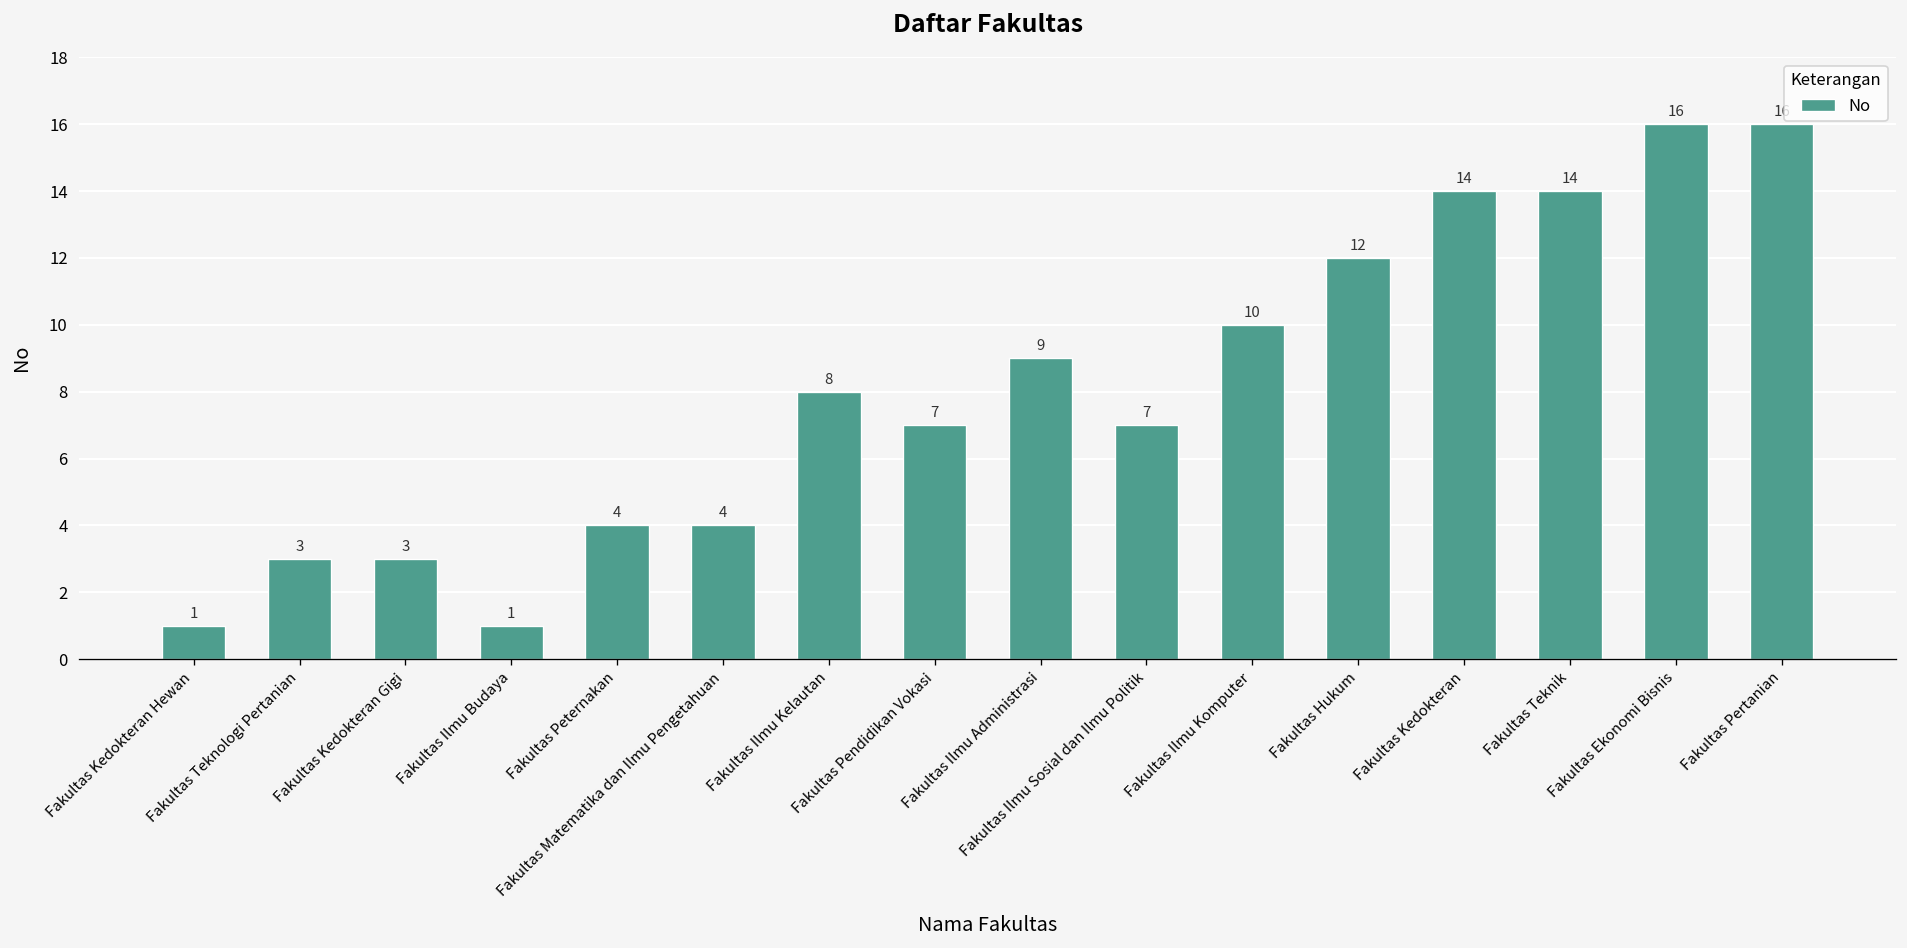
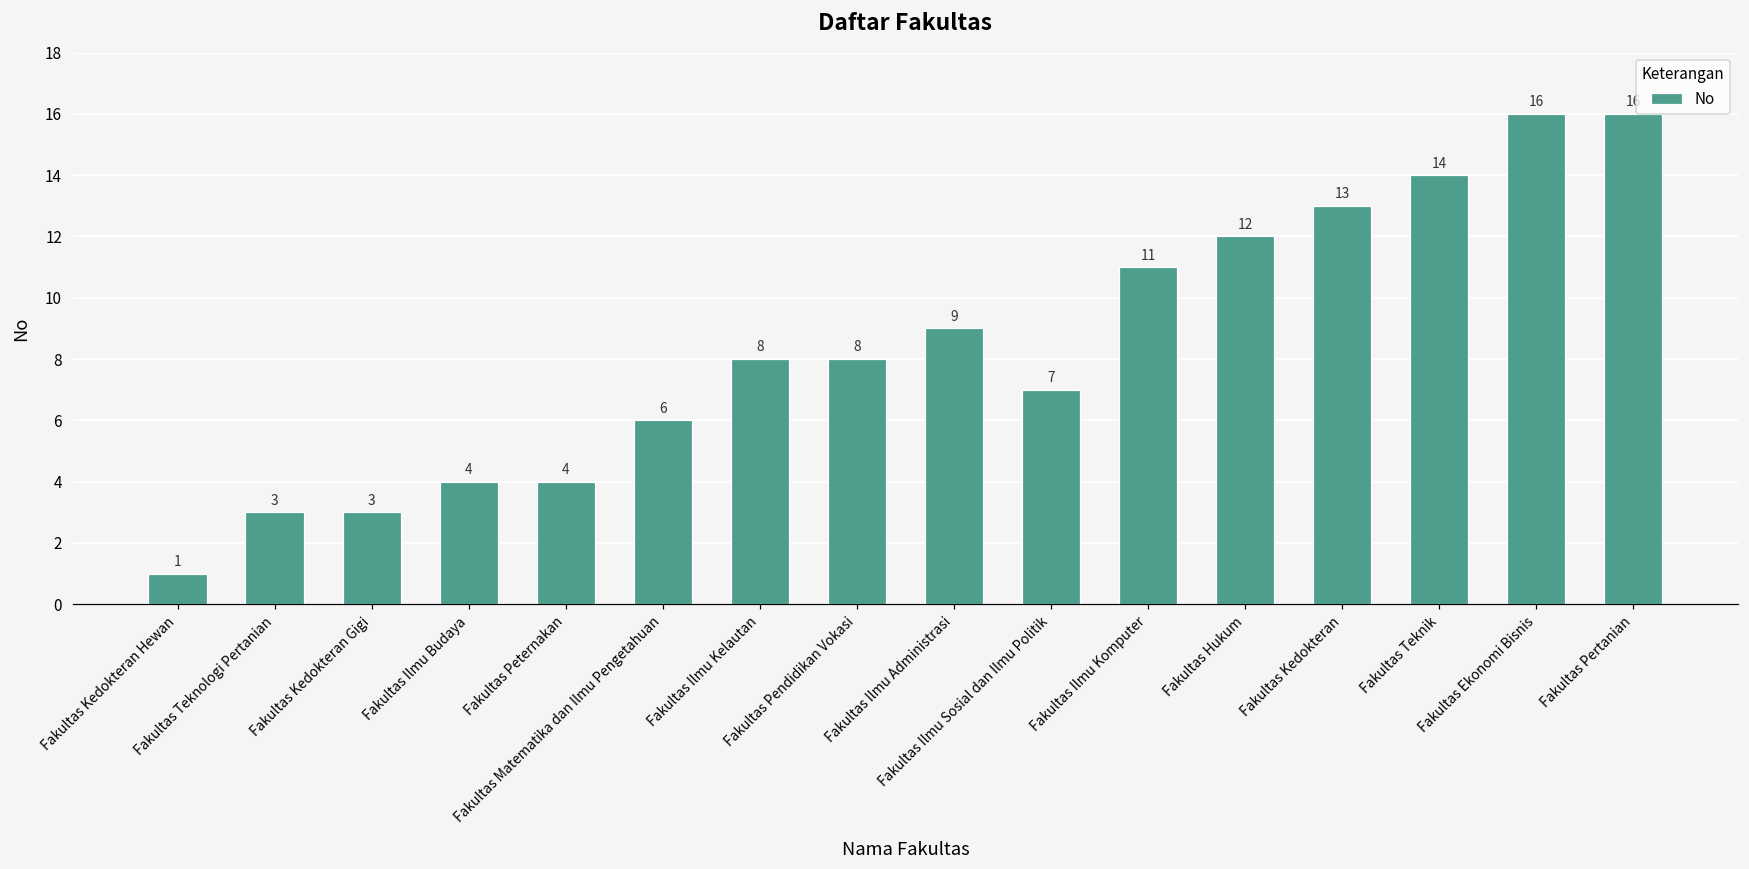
  {
    "Fakultas Kedokteran Hewan": 1,
    "Fakultas Teknologi Pertanian": 3,
    "Fakultas Kedokteran Gigi": 3,
-   "Fakultas Ilmu Budaya": 1,
+   "Fakultas Ilmu Budaya": 4,
    "Fakultas Peternakan": 4,
-   "Fakultas Matematika dan Ilmu Pengetahuan": 4,
+   "Fakultas Matematika dan Ilmu Pengetahuan": 6,
    "Fakultas Ilmu Kelautan": 8,
-   "Fakultas Pendidikan Vokasi": 7,
+   "Fakultas Pendidikan Vokasi": 8,
    "Fakultas Ilmu Administrasi": 9,
    "Fakultas Ilmu Sosial dan Ilmu Politik": 7,
-   "Fakultas Ilmu Komputer": 10,
+   "Fakultas Ilmu Komputer": 11,
    "Fakultas Hukum": 12,
-   "Fakultas Kedokteran": 14,
+   "Fakultas Kedokteran": 13,
    "Fakultas Teknik": 14,
    "Fakultas Ekonomi Bisnis": 16
  }
